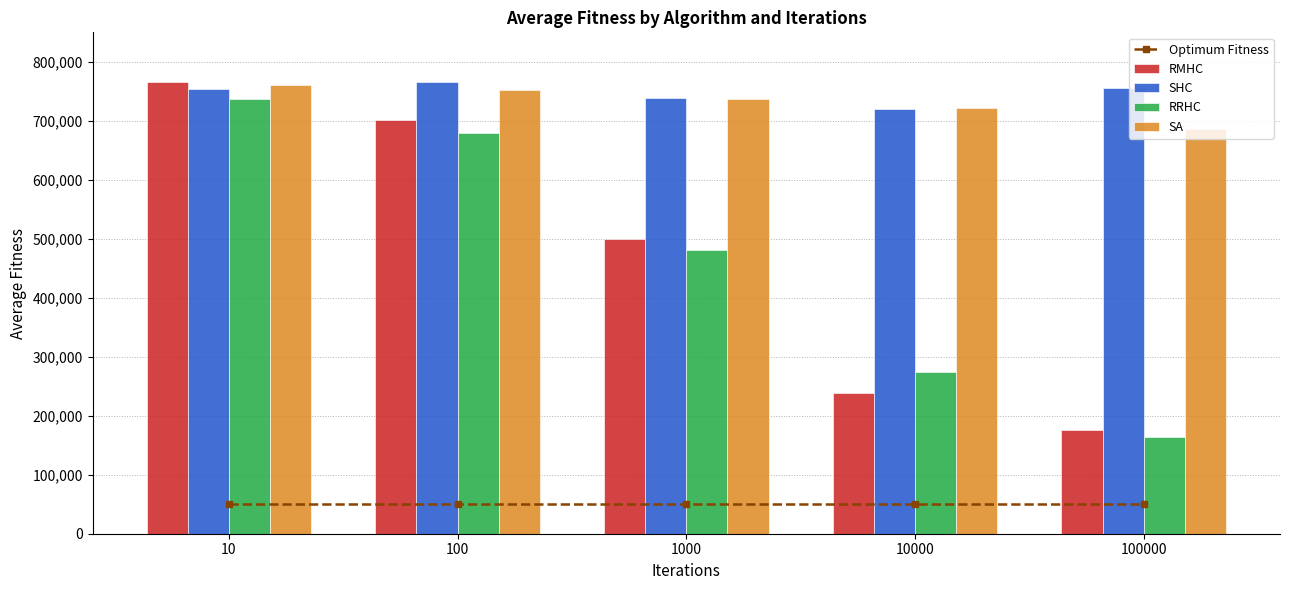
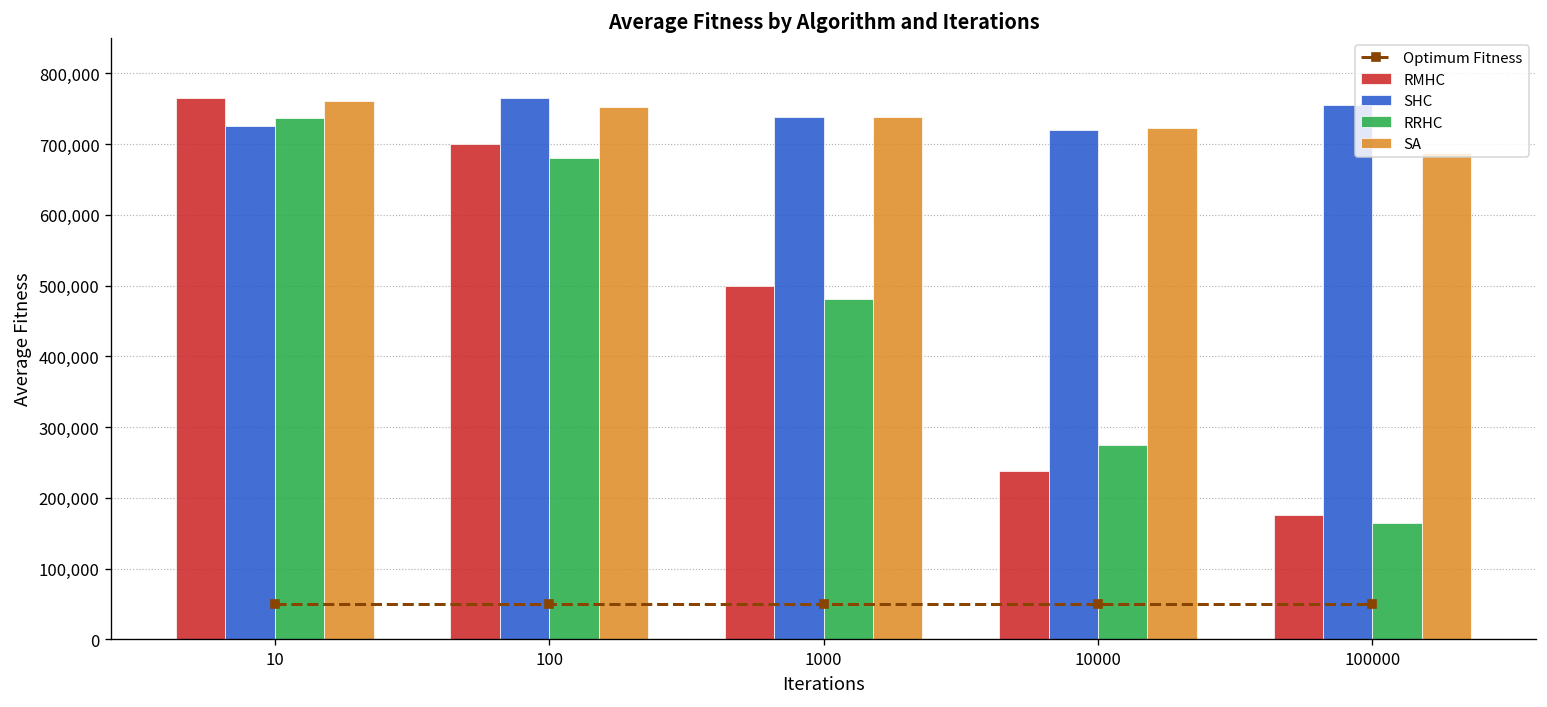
  {
    "RMHC": {
      "10": "770,000",
      "100": "700,000",
      "1000": "500,000",
      "10000": "240,000",
      "100000": "180,000"
    },
    "Optimum Fitness": {
      "10": "50,000",
      "100": "50,000",
      "1000": "50,000",
      "10000": "50,000",
      "100000": "50,000"
    },
    "SHC": {
-     "10": "750,000",
+     "10": "730,000",
      "100": "770,000",
      "1000": "740,000",
      "10000": "720,000",
      "100000": "760,000"
    },
    "RRHC": {
      "10": "740,000",
      "100": "680,000",
      "1000": "480,000",
      "10000": "270,000",
      "100000": "160,000"
    },
    "SA": {
      "10": "760,000",
      "100": "750,000",
      "1000": "740,000",
      "10000": "720,000"
    }
  }
